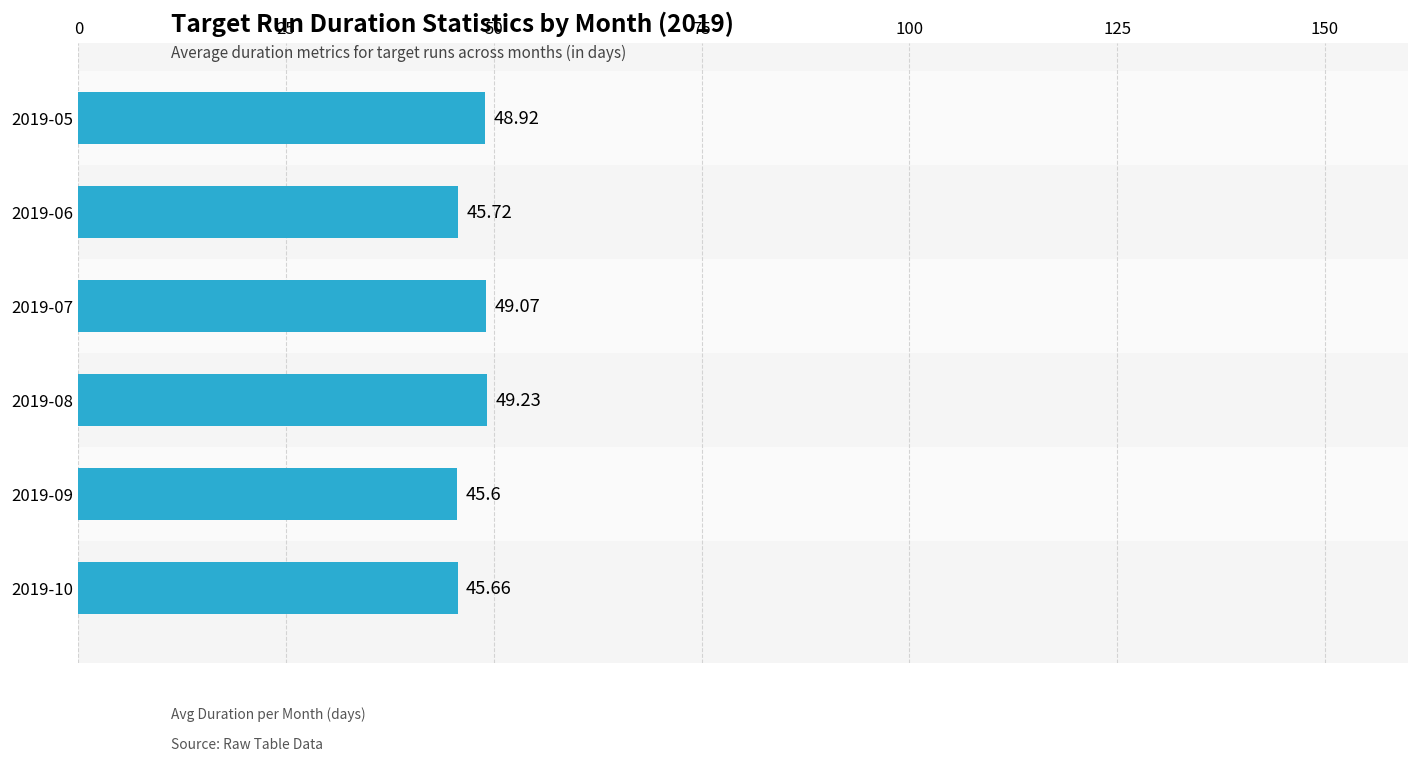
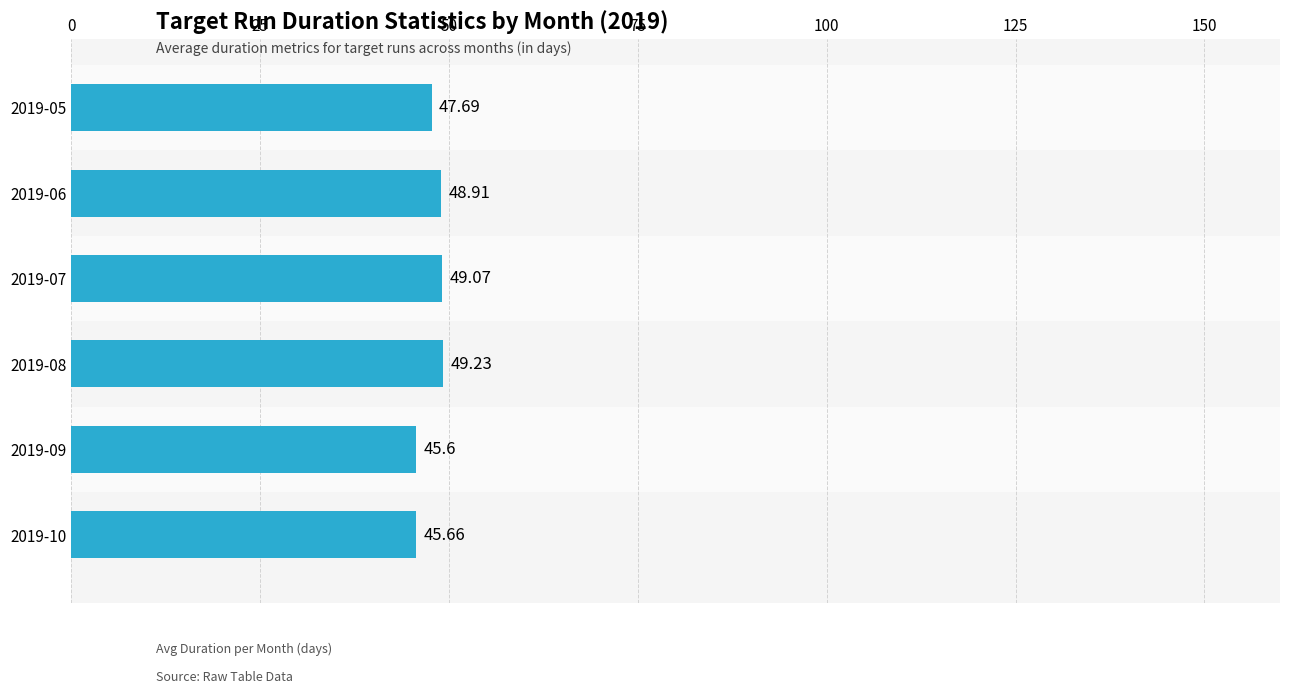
  {
-   "2019-05": 48.92,
-   "2019-06": 45.72,
+   "2019-05": 47.69,
+   "2019-06": 48.91,
    "2019-07": 49.07,
    "2019-08": 49.23,
    "2019-09": 45.6,
    "2019-10": 45.66
  }
